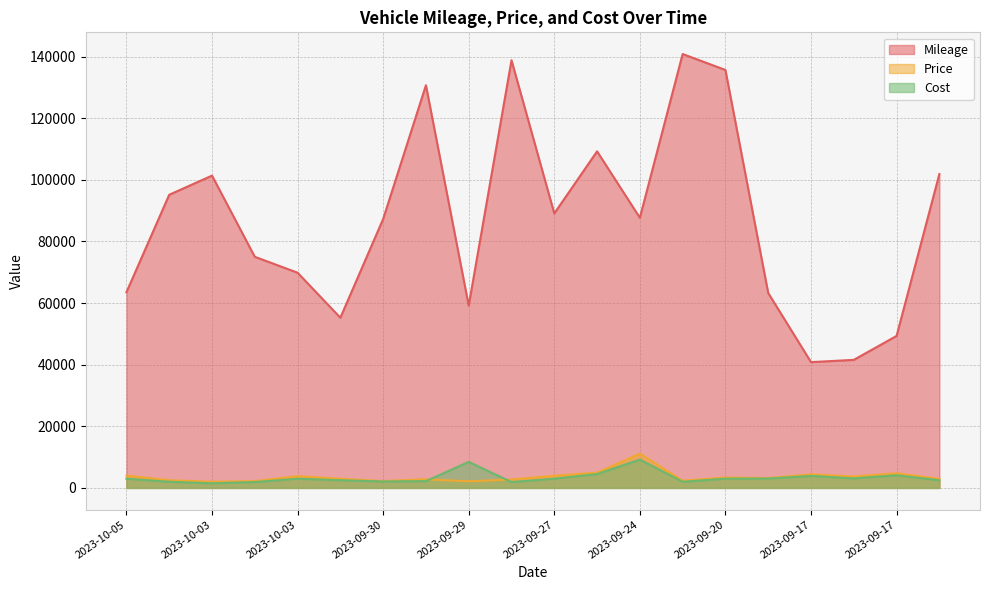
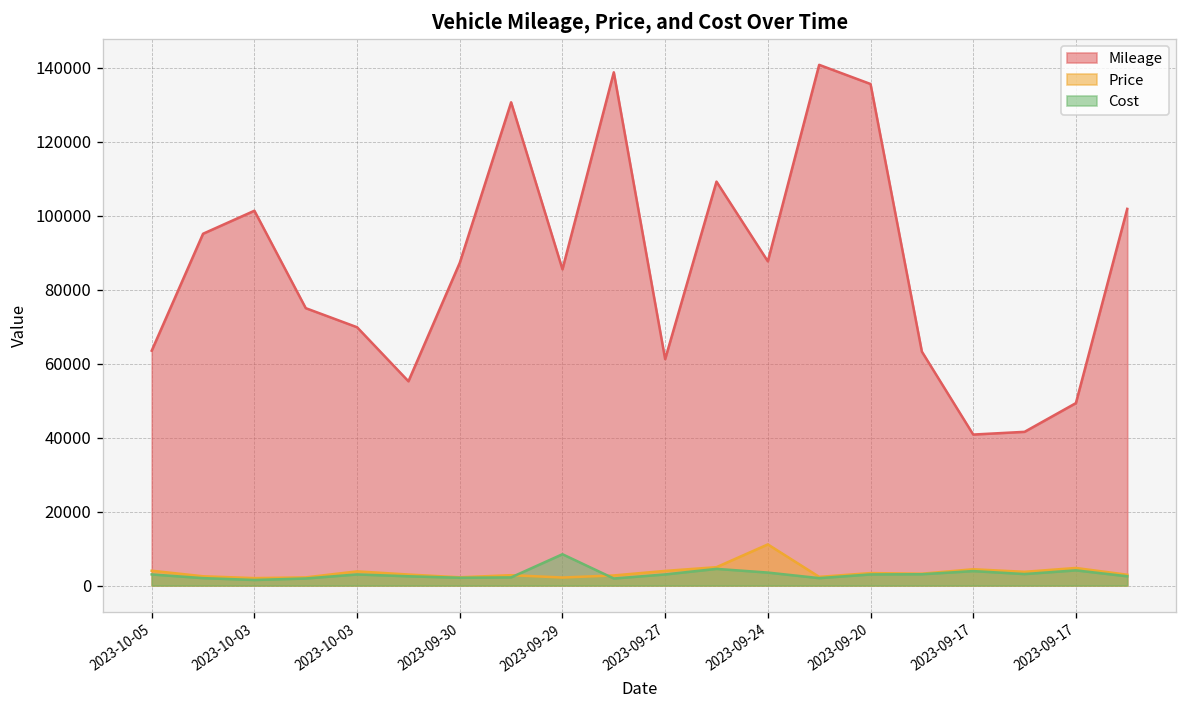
  {
    "Mileage": {
-     "2023-09-29": 59000,
-     "2023-09-27": 89000,
+     "2023-09-29": 86000,
+     "2023-09-27": 61000,
      "2023-09-24": 88000,
      "2023-09-20": 136000
    },
    "Price": {
      "2023-09-29": 2000,
      "2023-09-27": 4000,
      "2023-09-24": 11000
    },
    "Cost": {
      "2023-09-29": 8000,
      "2023-09-27": 3000,
-     "2023-09-24": 9000
+     "2023-09-24": 4000
    }
  }
